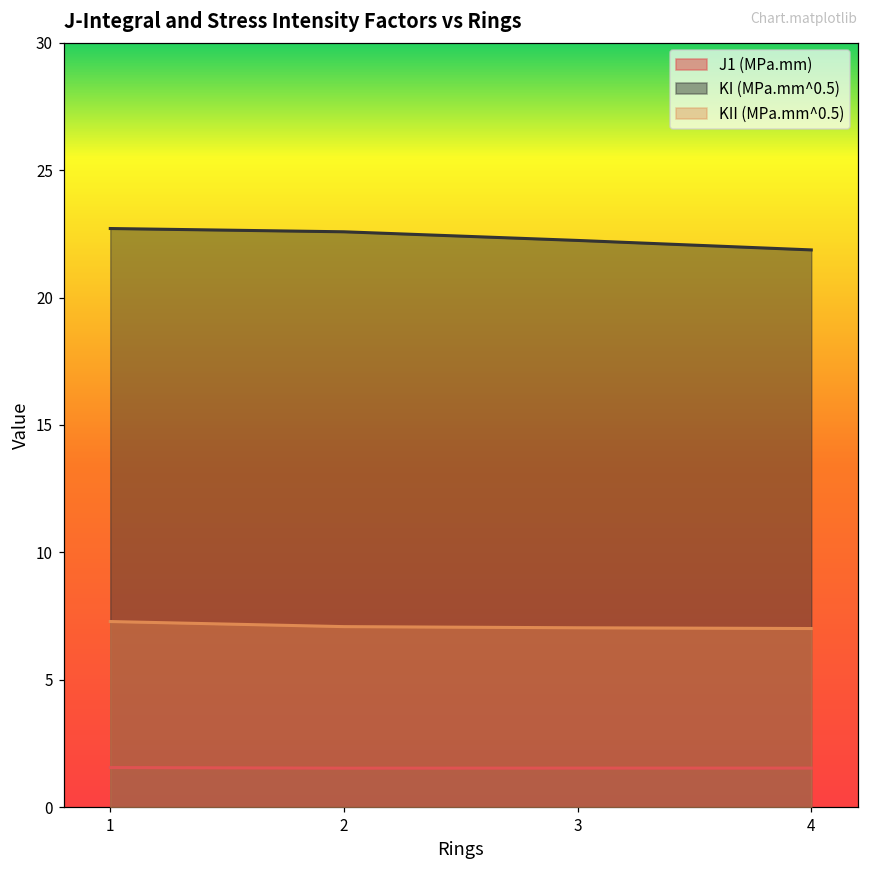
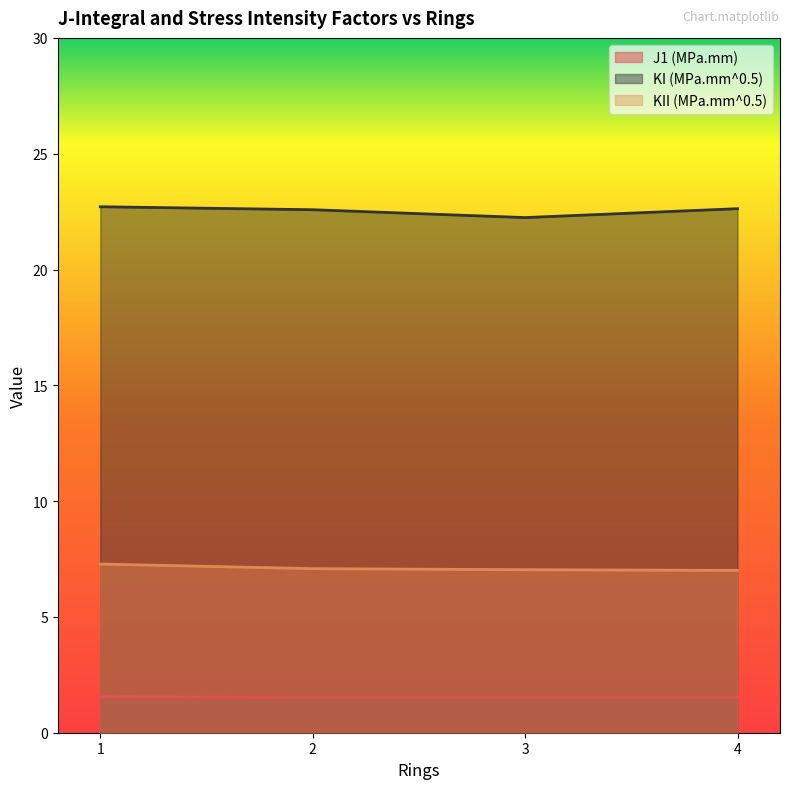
  {
    "KI (MPa.mm^0.5)": {
      "1": 22.7,
      "2": 22.6,
      "3": 22.2,
-     "4": 21.9
+     "4": 22.6
    }
  }
